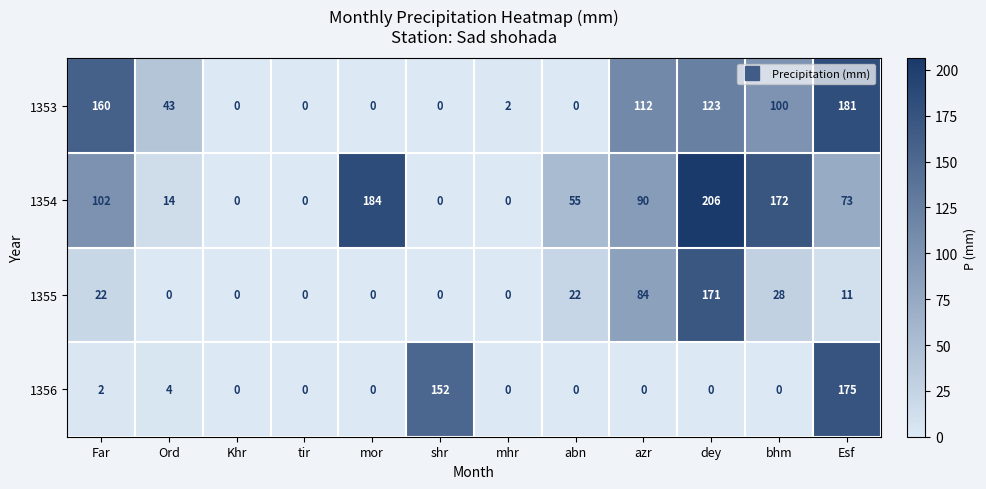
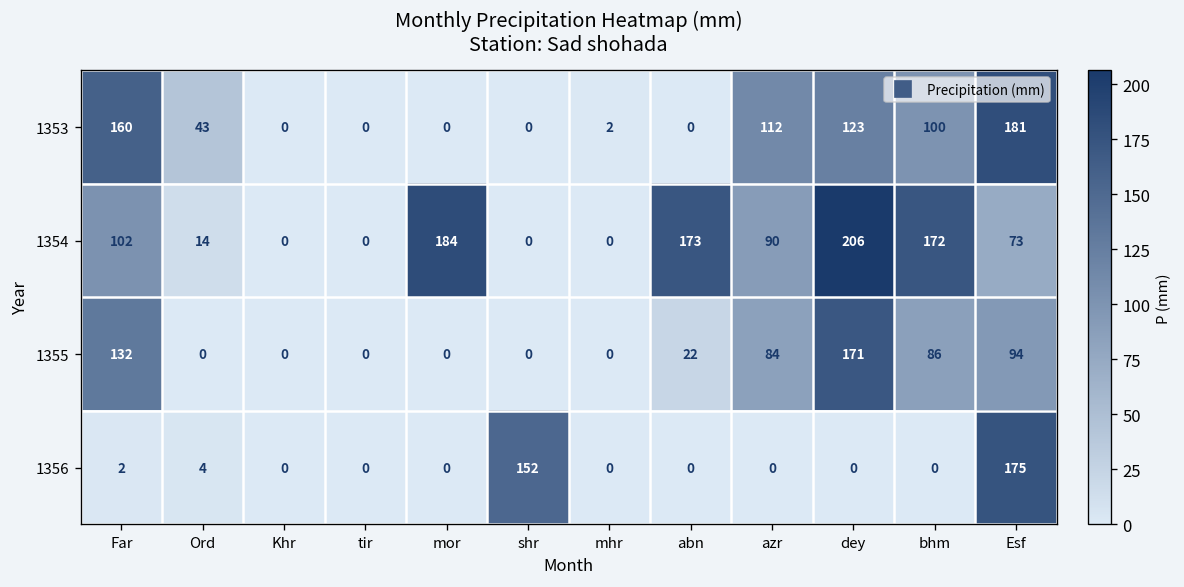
  {
    "1353": {
      "Far": 160,
      "Ord": 43,
      "Khr": 0,
      "tir": 0,
      "mor": 0,
      "shr": 0,
      "mhr": 2,
      "abn": 0,
      "azr": 112,
      "dey": 123,
      "bhm": 100,
      "Esf": 181
    },
    "1354": {
      "Far": 102,
      "Ord": 14,
      "Khr": 0,
      "tir": 0,
      "mor": 184,
      "shr": 0,
      "mhr": 0,
-     "abn": 55,
+     "abn": 173,
      "azr": 90,
      "dey": 206,
      "bhm": 172,
      "Esf": 73
    },
    "1355": {
-     "Far": 22,
+     "Far": 132,
      "Ord": 0,
      "Khr": 0,
      "tir": 0,
      "mor": 0,
      "shr": 0,
      "mhr": 0,
      "abn": 22,
      "azr": 84,
      "dey": 171,
-     "bhm": 28,
-     "Esf": 11
+     "bhm": 86,
+     "Esf": 94
    },
    "1356": {
      "Far": 2,
      "Ord": 4,
      "Khr": 0,
      "tir": 0,
      "mor": 0,
      "shr": 152,
      "mhr": 0,
      "abn": 0,
      "azr": 0,
      "dey": 0,
      "bhm": 0,
      "Esf": 175
    }
  }
